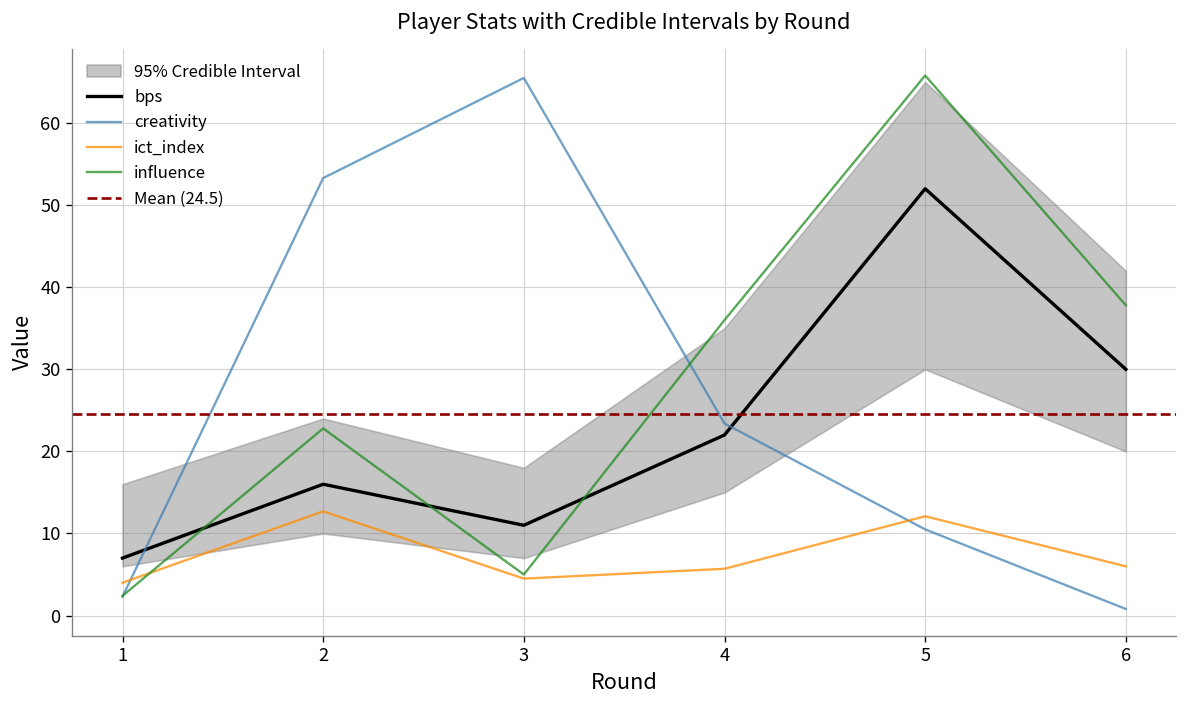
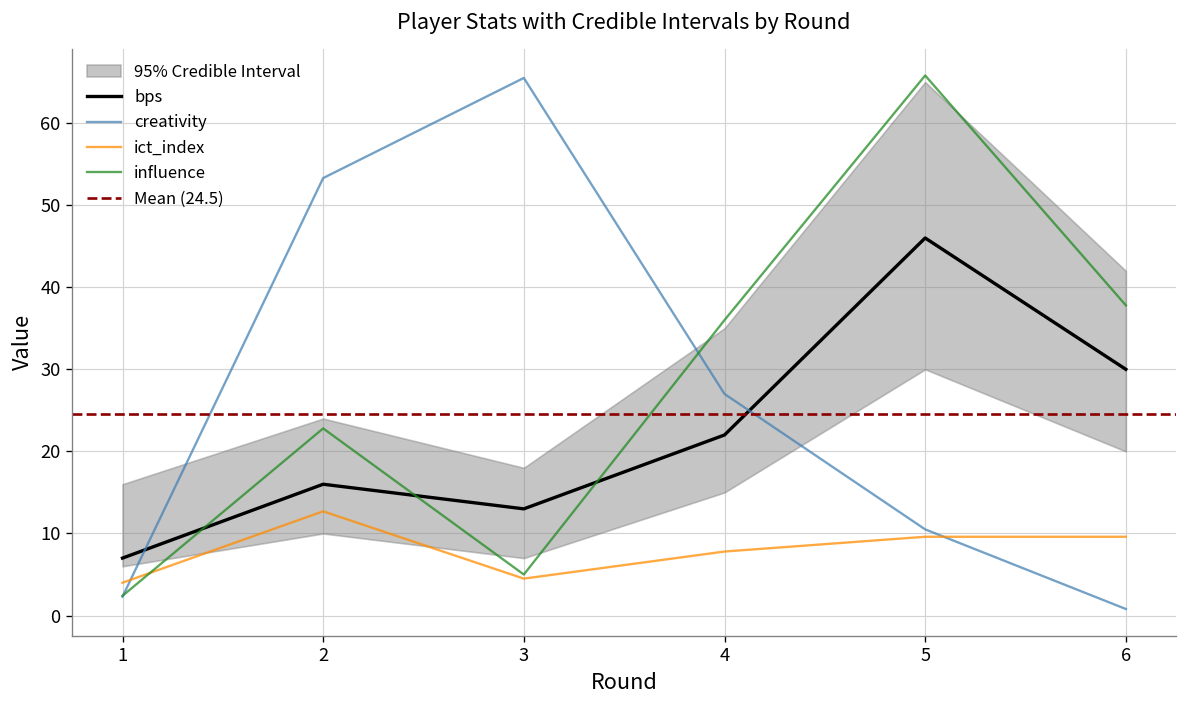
  {
    "bps": {
      "1": 7,
      "2": 16,
-     "3": 11,
+     "3": 13,
      "4": 22,
-     "5": 52,
+     "5": 46,
      "6": 30
    },
    "creativity": {
      "2": 53,
      "3": 66,
-     "4": 23,
+     "4": 27,
      "5": 11,
      "6": 1
    },
    "ict_index": {
      "1": 4,
      "2": 13,
      "3": 5,
-     "4": 6,
-     "5": 12,
-     "6": 6
+     "4": 8,
+     "5": 10,
+     "6": 10
    },
    "influence": {
      "2": 23,
      "3": 5,
      "4": 36,
      "5": 66,
      "6": 38
    }
  }
